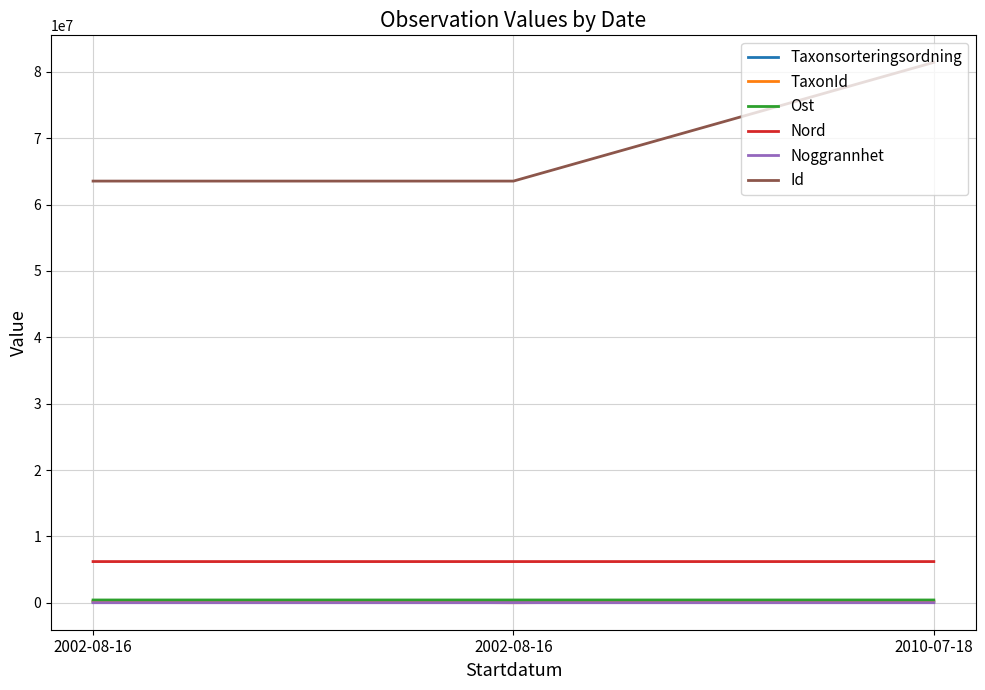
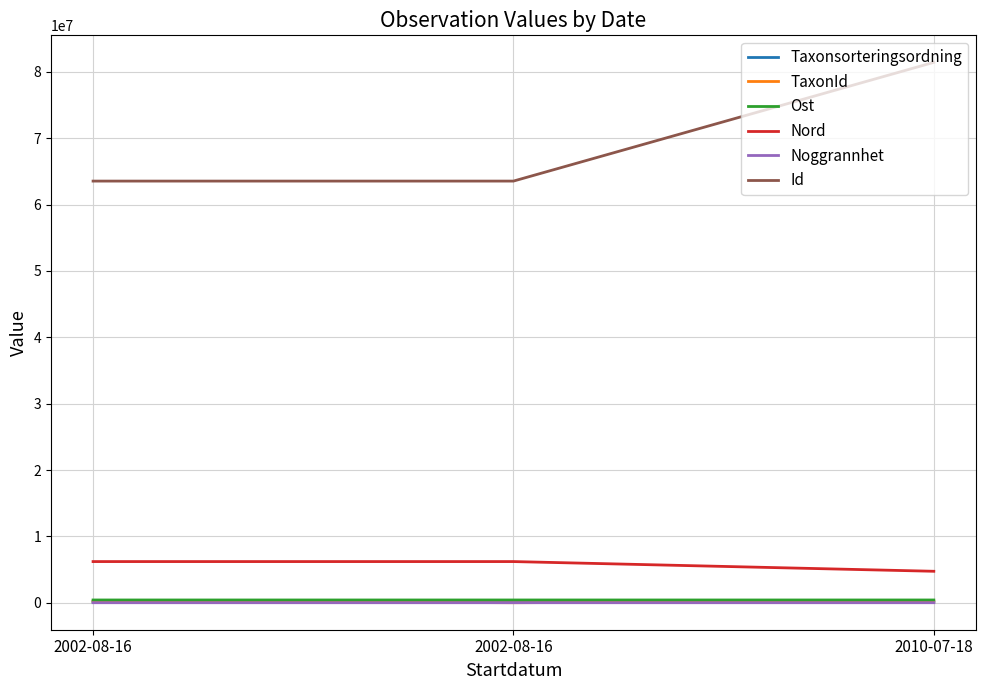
  {
    "Nord": {
-     "2010-07-18": 6000000
+     "2010-07-18": 5000000
    }
  }
